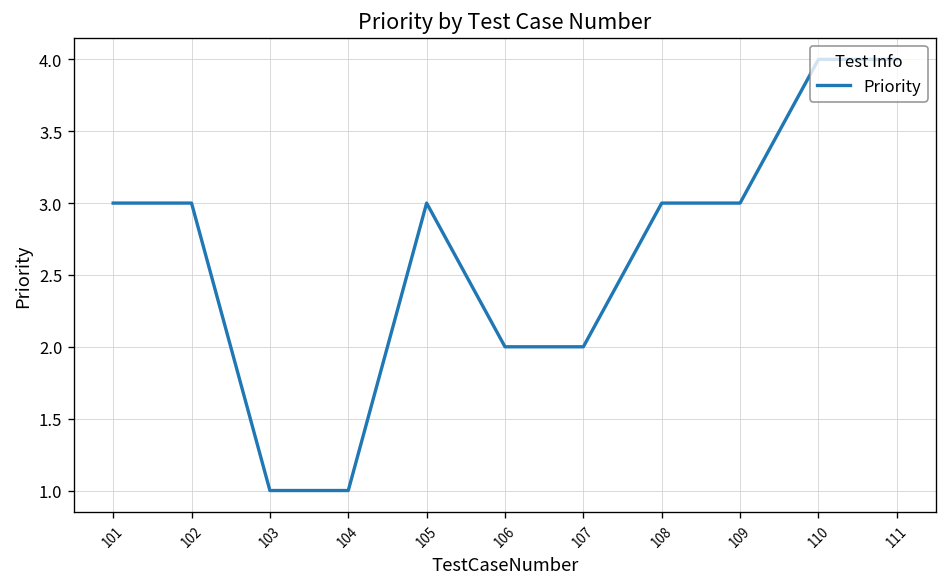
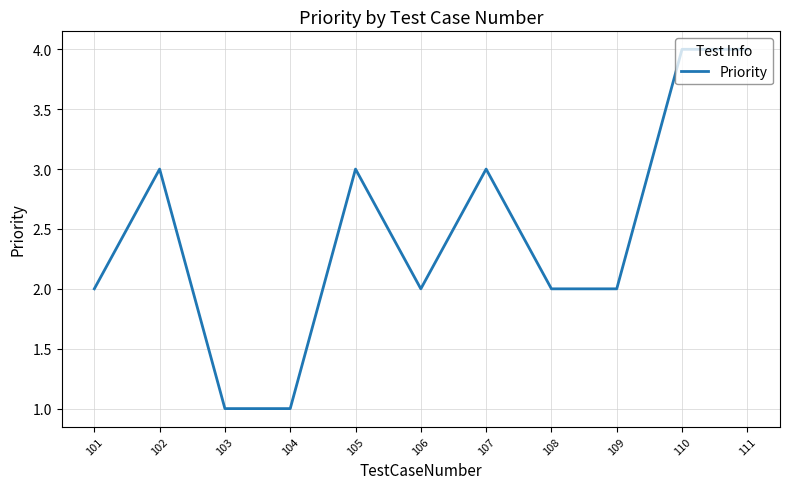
  {
-   "101": 3,
+   "101": 2,
    "102": 3,
    "103": 1,
    "104": 1,
    "105": 3,
    "106": 2,
-   "107": 2,
-   "108": 3,
-   "109": 3
+   "107": 3,
+   "108": 2,
+   "109": 2
  }
